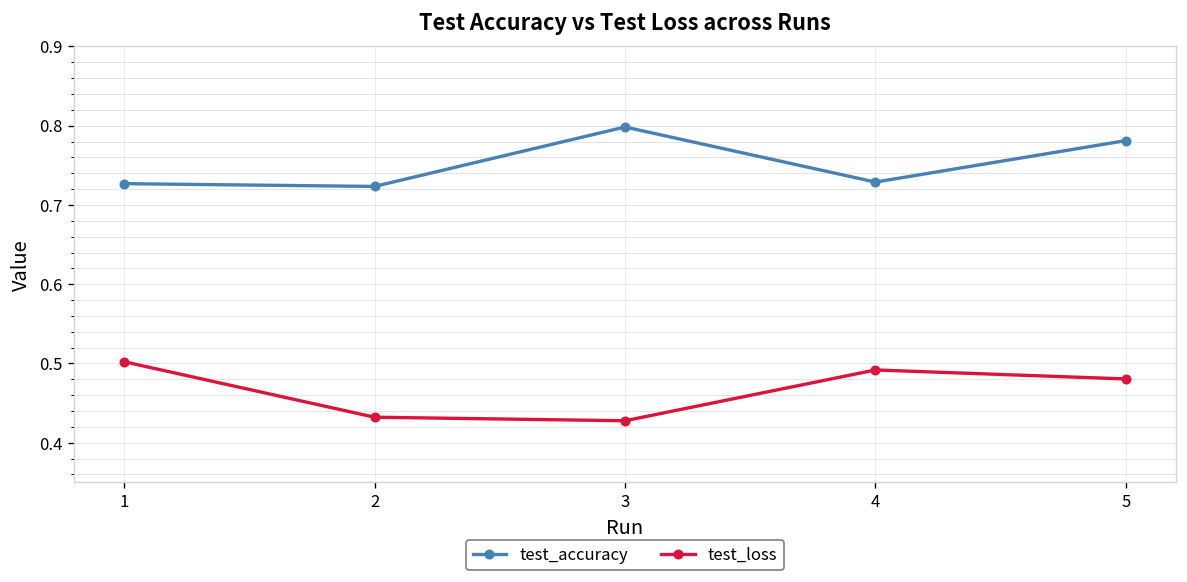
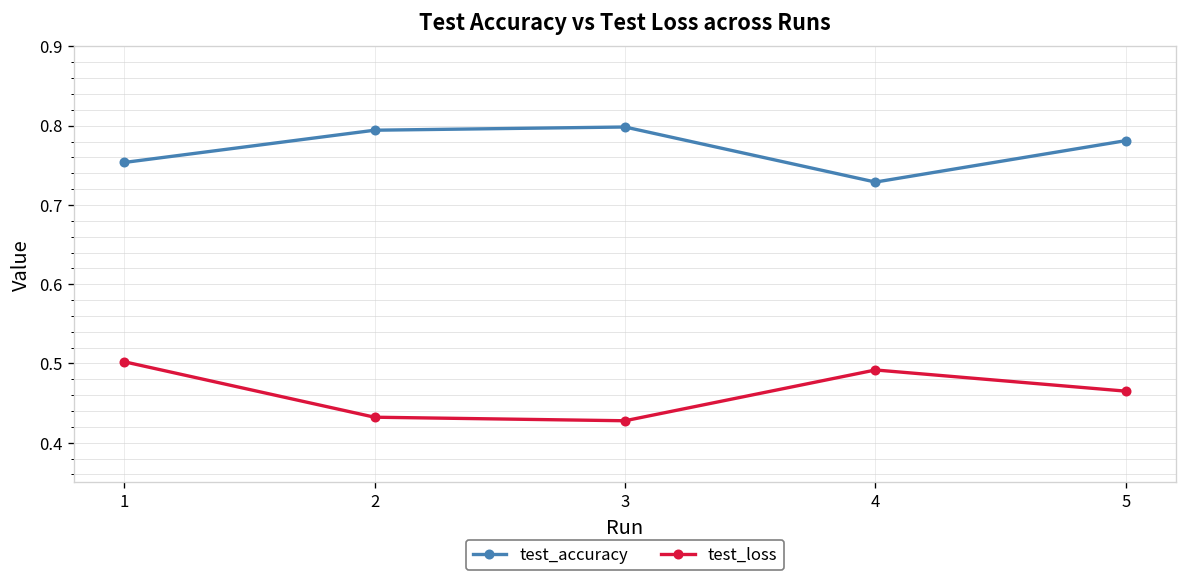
  {
    "test_accuracy": {
-     "1": 0.73,
-     "2": 0.72,
+     "1": 0.75,
+     "2": 0.79,
      "3": 0.80,
      "4": 0.73,
      "5": 0.78
    },
    "test_loss": {
      "1": 0.50,
      "2": 0.43,
      "3": 0.43,
      "4": 0.49,
-     "5": 0.48
+     "5": 0.47
    }
  }
